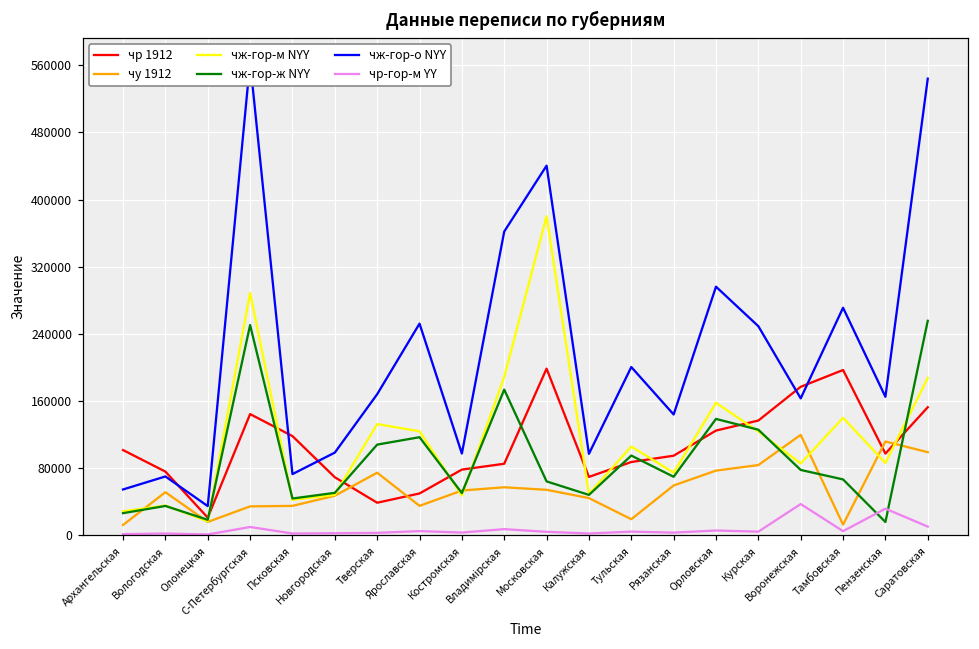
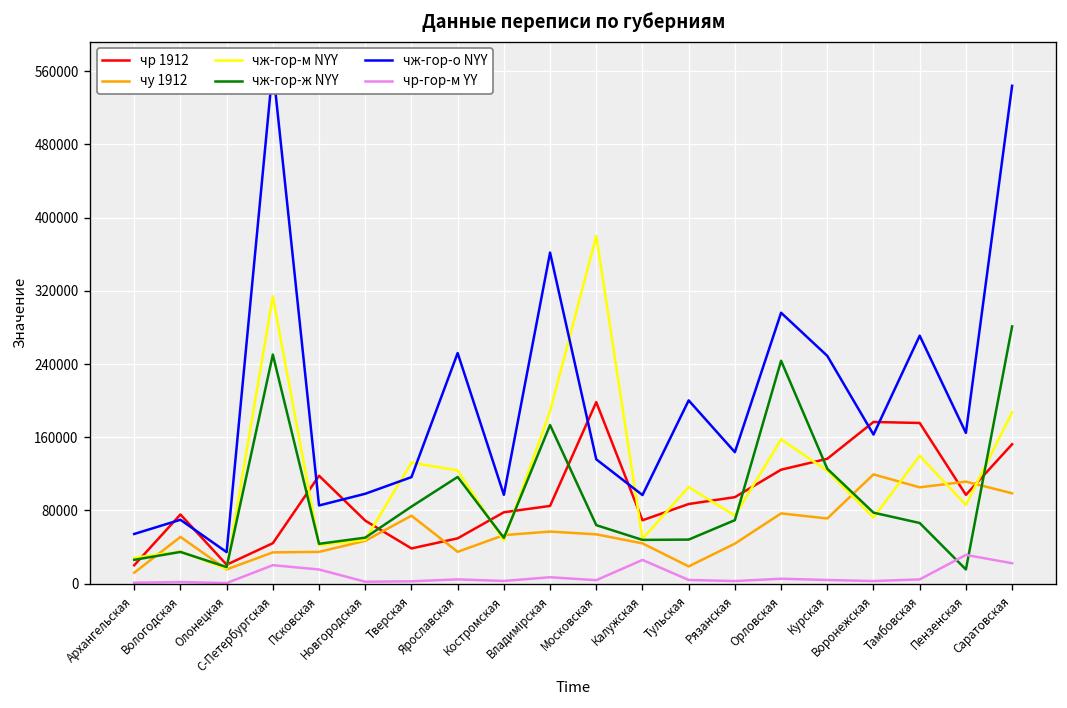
  {
    "чр 1912": {
-     "Архангельская": 100000,
+     "Архангельская": 20000,
      "Вологодская": 80000,
-     "С-Петербургская": 140000,
+     "С-Петербургская": 40000,
      "Псковская": 120000,
      "Новгородская": 70000,
      "Тверская": 40000,
      "Ярославская": 50000,
      "Костромская": 80000,
      "Владимірская": 80000,
      "Московская": 200000,
      "Калужская": 70000,
      "Тульская": 90000,
      "Рязанская": 90000,
      "Орловская": 120000,
      "Курская": 140000,
      "Воронежская": 180000,
-     "Тамбовская": 200000,
+     "Тамбовская": 180000,
      "Пензенская": 100000,
      "Саратовская": 150000
    },
    "чу 1912": {
      "Архангельская": 10000,
      "Вологодская": 50000,
      "С-Петербургская": 30000,
      "Псковская": 30000,
      "Тверская": 70000,
      "Ярославская": 30000,
      "Владимірская": 60000,
      "Московская": 50000,
      "Калужская": 40000,
      "Тульская": 20000,
-     "Рязанская": 60000,
+     "Рязанская": 40000,
      "Орловская": 80000,
-     "Курская": 80000,
+     "Курская": 70000,
      "Воронежская": 120000,
-     "Тамбовская": 10000,
+     "Тамбовская": 110000,
      "Пензенская": 110000,
      "Саратовская": 100000
    },
    "чж-гор-м NYY": {
-     "С-Петербургская": 290000,
+     "С-Петербургская": 310000,
      "Тверская": 130000,
      "Ярославская": 120000,
      "Владимірская": 190000,
      "Московская": 380000,
      "Тульская": 110000,
      "Рязанская": 70000,
      "Орловская": 160000,
-     "Воронежская": 90000,
+     "Воронежская": 70000,
      "Тамбовская": 140000,
      "Пензенская": 90000,
      "Саратовская": 190000
    },
    "чж-гор-ж NYY": {
      "С-Петербургская": 250000,
-     "Тверская": 110000,
+     "Тверская": 80000,
      "Ярославская": 120000,
      "Владимірская": 170000,
      "Московская": 60000,
-     "Тульская": 90000,
+     "Тульская": 50000,
      "Рязанская": 70000,
-     "Орловская": 140000,
+     "Орловская": 240000,
      "Воронежская": 80000,
      "Тамбовская": 70000,
      "Пензенская": 20000,
-     "Саратовская": 260000
+     "Саратовская": 280000
    },
    "чж-гор-о NYY": {
      "Архангельская": 50000,
      "Вологодская": 70000,
      "Олонецкая": 30000,
-     "Псковская": 70000,
+     "Псковская": 90000,
      "Новгородская": 100000,
-     "Тверская": 170000,
+     "Тверская": 120000,
      "Ярославская": 250000,
      "Костромская": 100000,
      "Владимірская": 360000,
-     "Московская": 440000,
+     "Московская": 140000,
      "Калужская": 100000,
      "Тульская": 200000,
      "Рязанская": 140000,
      "Орловская": 300000,
      "Курская": 250000,
      "Воронежская": 160000,
      "Тамбовская": 270000,
      "Пензенская": 160000,
      "Саратовская": 540000
    },
    "чр-гор-м YY": {
      "Архангельская": 0,
      "Вологодская": 0,
      "Олонецкая": 0,
-     "С-Петербургская": 10000,
-     "Псковская": 0,
+     "С-Петербургская": 20000,
+     "Псковская": 20000,
      "Новгородская": 0,
      "Тверская": 0,
      "Ярославская": 0,
      "Костромская": 0,
      "Владимірская": 10000,
      "Московская": 0,
-     "Калужская": 0,
+     "Калужская": 30000,
      "Тульская": 0,
      "Рязанская": 0,
      "Орловская": 10000,
      "Курская": 0,
-     "Воронежская": 40000,
+     "Воронежская": 0,
      "Тамбовская": 0,
      "Пензенская": 30000,
-     "Саратовская": 10000
+     "Саратовская": 20000
    }
  }
